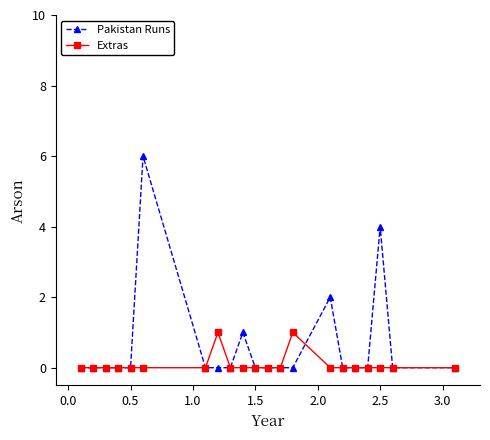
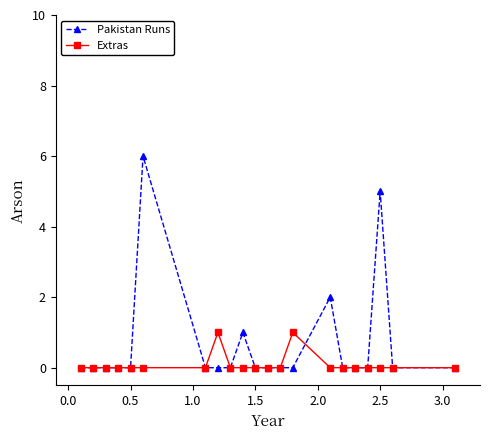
  {
    "Pakistan Runs": {
-     "2.5": 4
+     "2.5": 5
    },
    "Extras": {
      "2.5": 0
    }
  }
